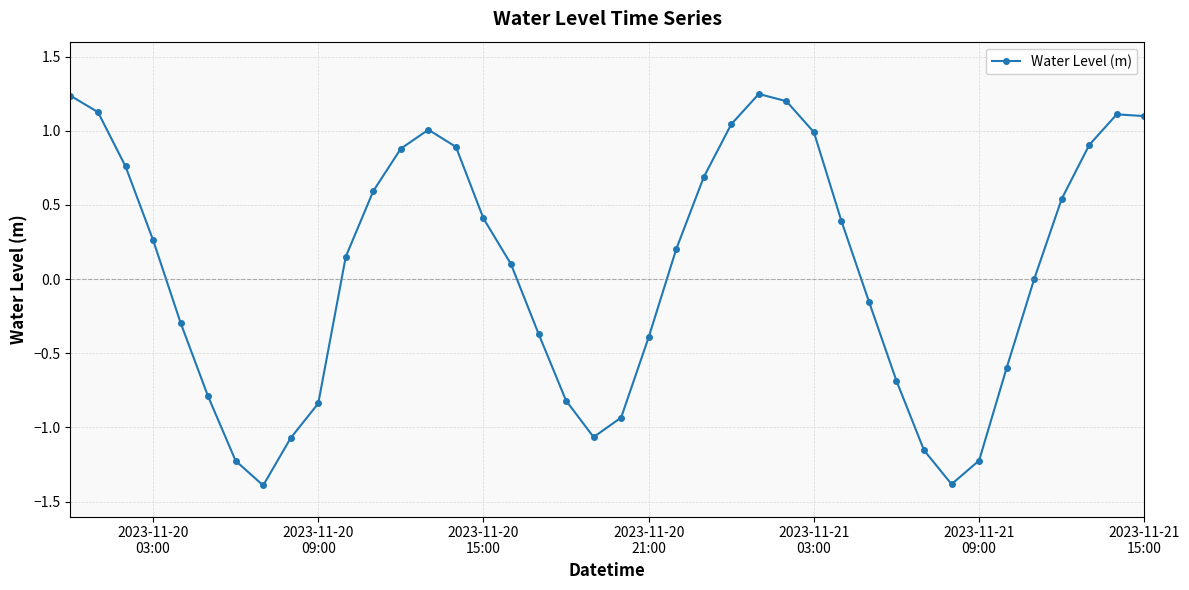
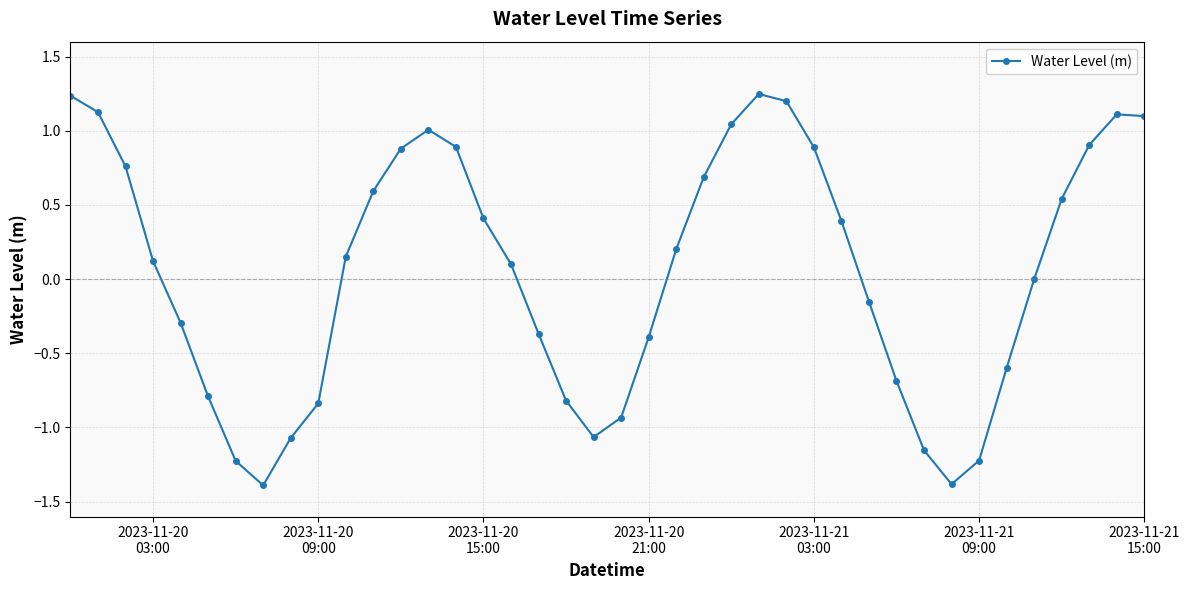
  {
-   "2023-11-20 03:00": 0.26,
+   "2023-11-20 03:00": 0.12,
    "2023-11-20 09:00": -0.84,
    "2023-11-20 15:00": 0.41,
    "2023-11-20 21:00": -0.39,
-   "2023-11-21 03:00": 0.99,
+   "2023-11-21 03:00": 0.89,
    "2023-11-21 09:00": -1.22,
    "2023-11-21 15:00": 1.10
  }
